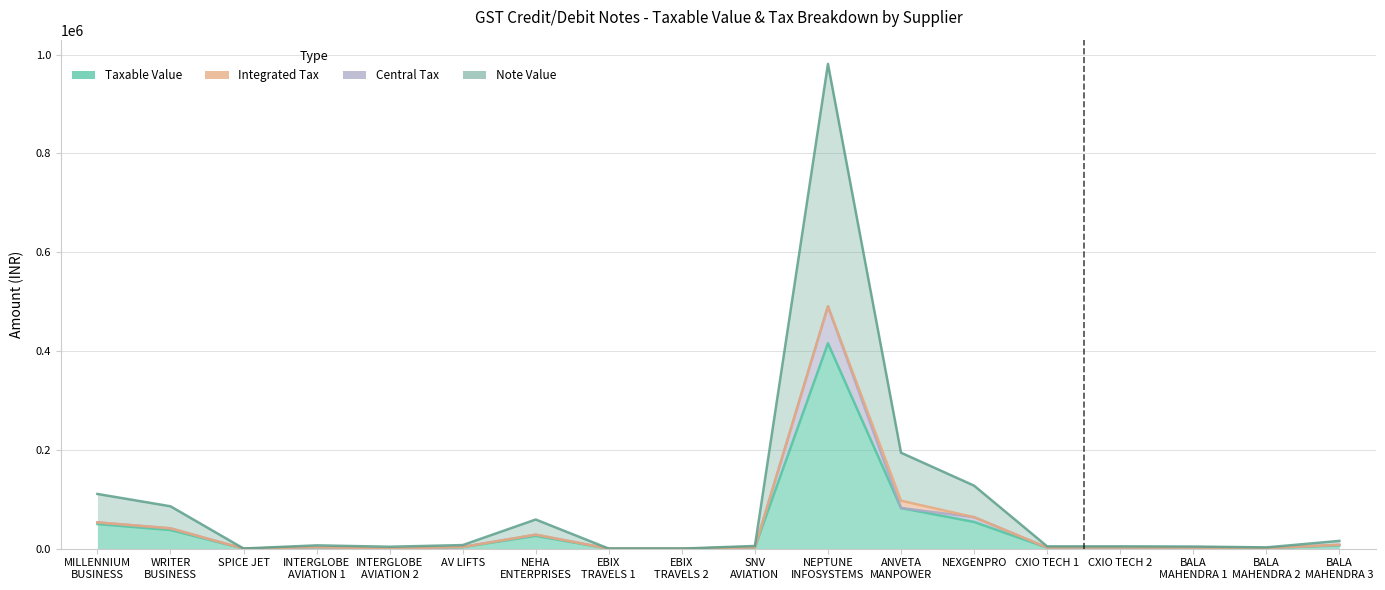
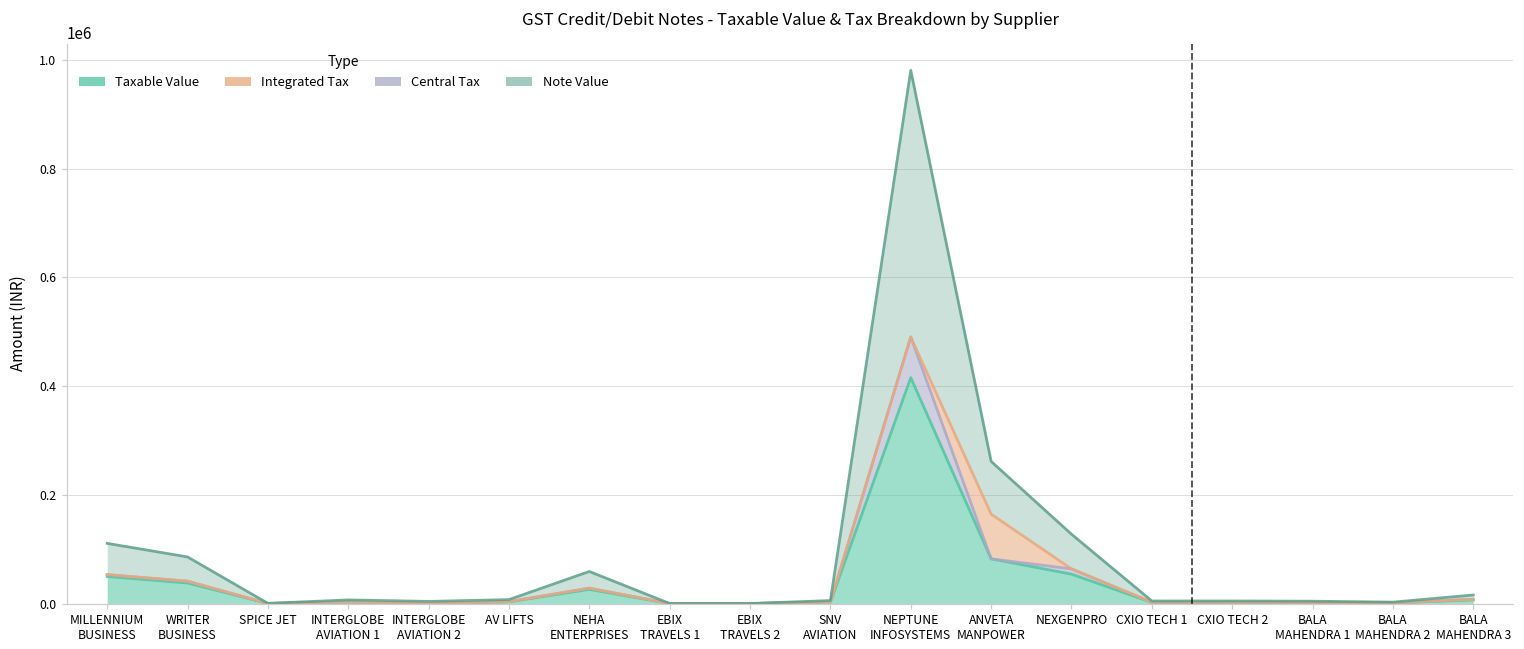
  {
    "Integrated Tax": {
-     "ANVETA MANPOWER": 10000
+     "ANVETA MANPOWER": 80000
    }
  }
